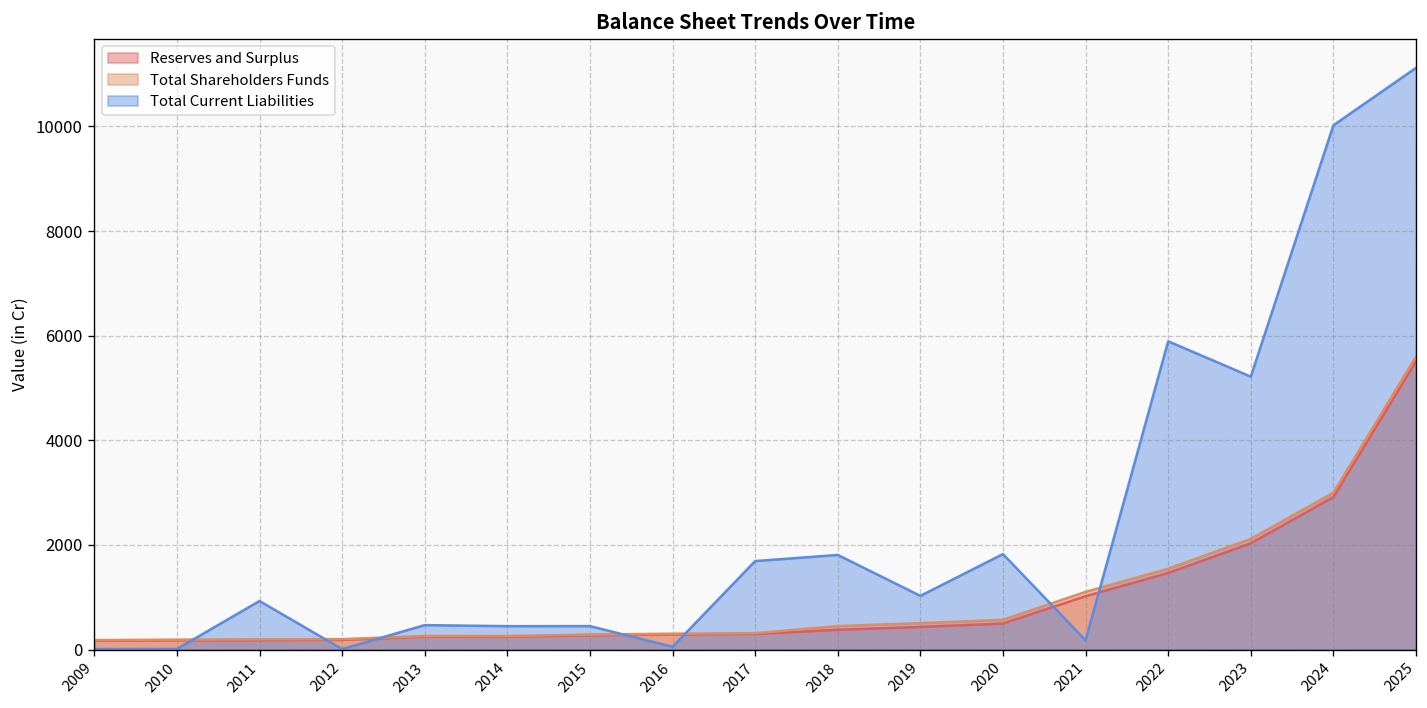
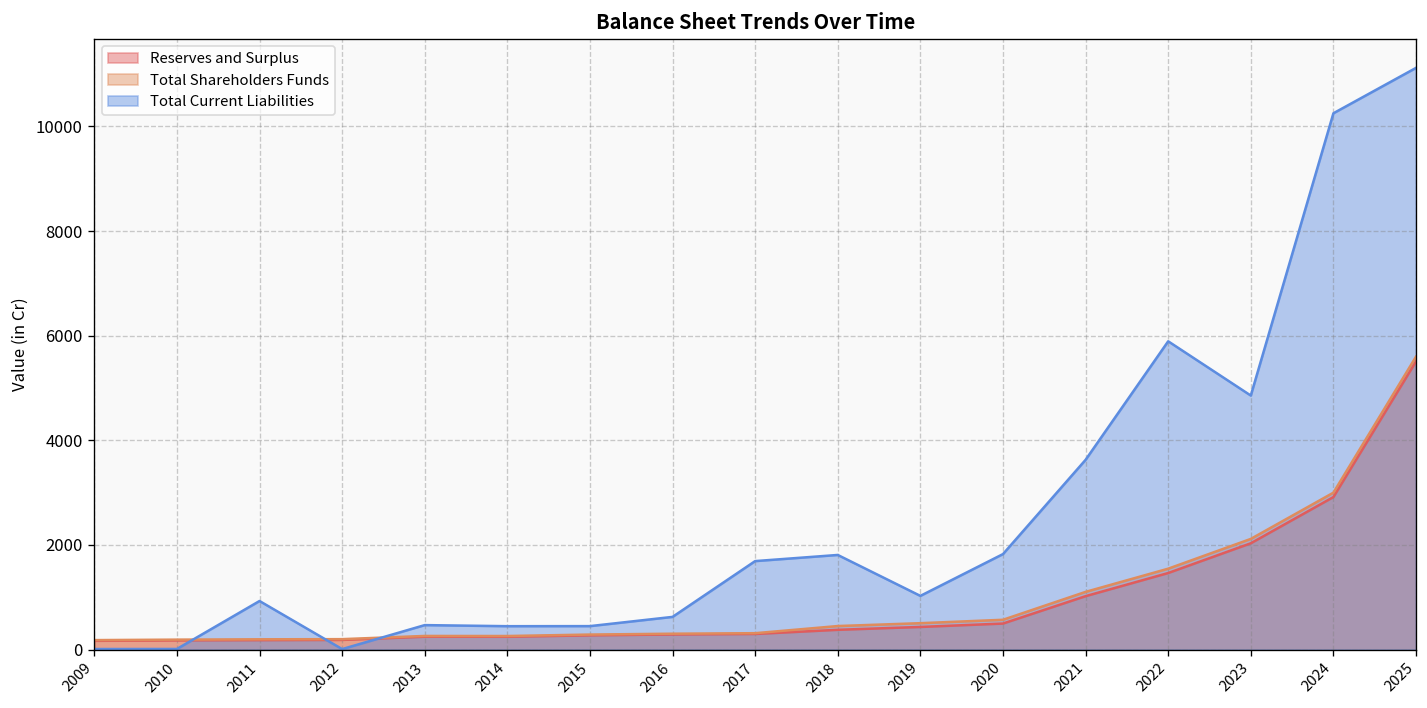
  {
    "Total Current Liabilities": {
      "2009": 0,
      "2010": 0,
      "2011": 900,
      "2012": 0,
      "2013": 500,
      "2014": 400,
      "2015": 400,
-     "2016": 100,
+     "2016": 600,
      "2017": 1700,
      "2018": 1800,
      "2019": 1000,
      "2020": 1800,
-     "2021": 200,
+     "2021": 3600,
      "2022": 5900,
-     "2023": 5200,
-     "2024": 10000,
+     "2023": 4900,
+     "2024": 10300,
      "2025": 11100
    }
  }
